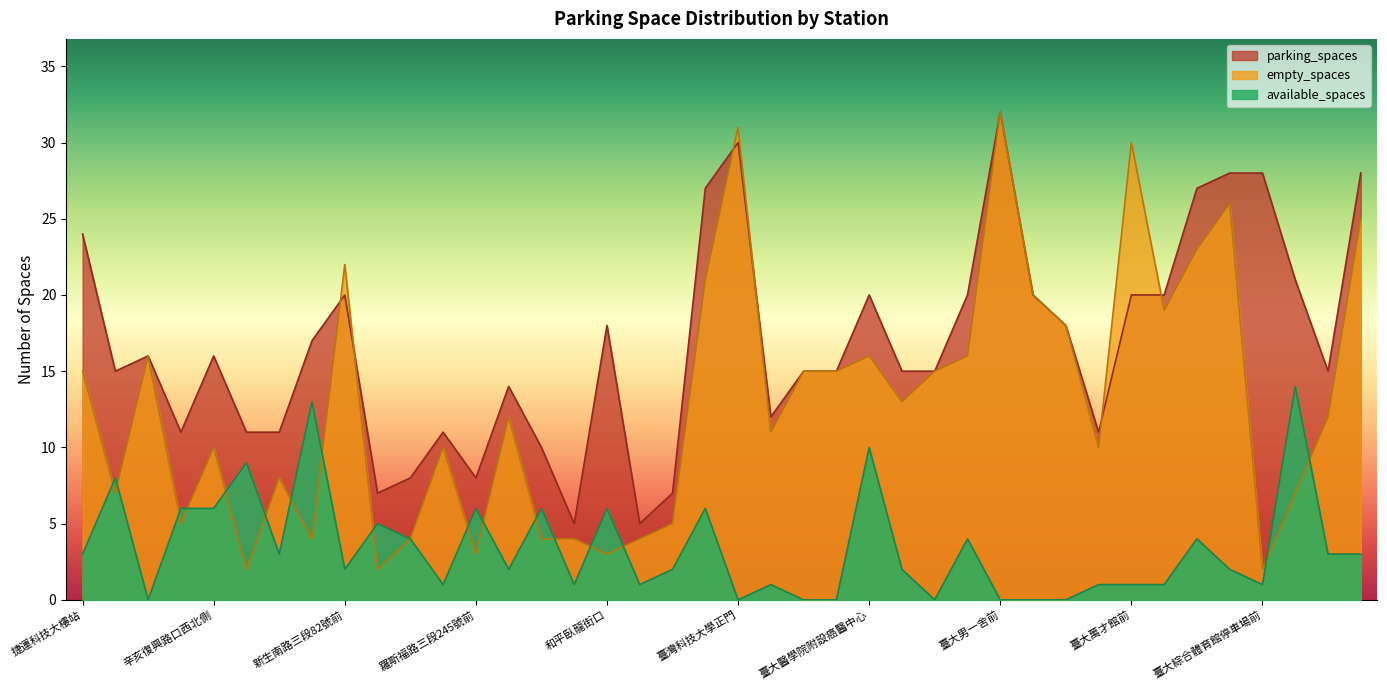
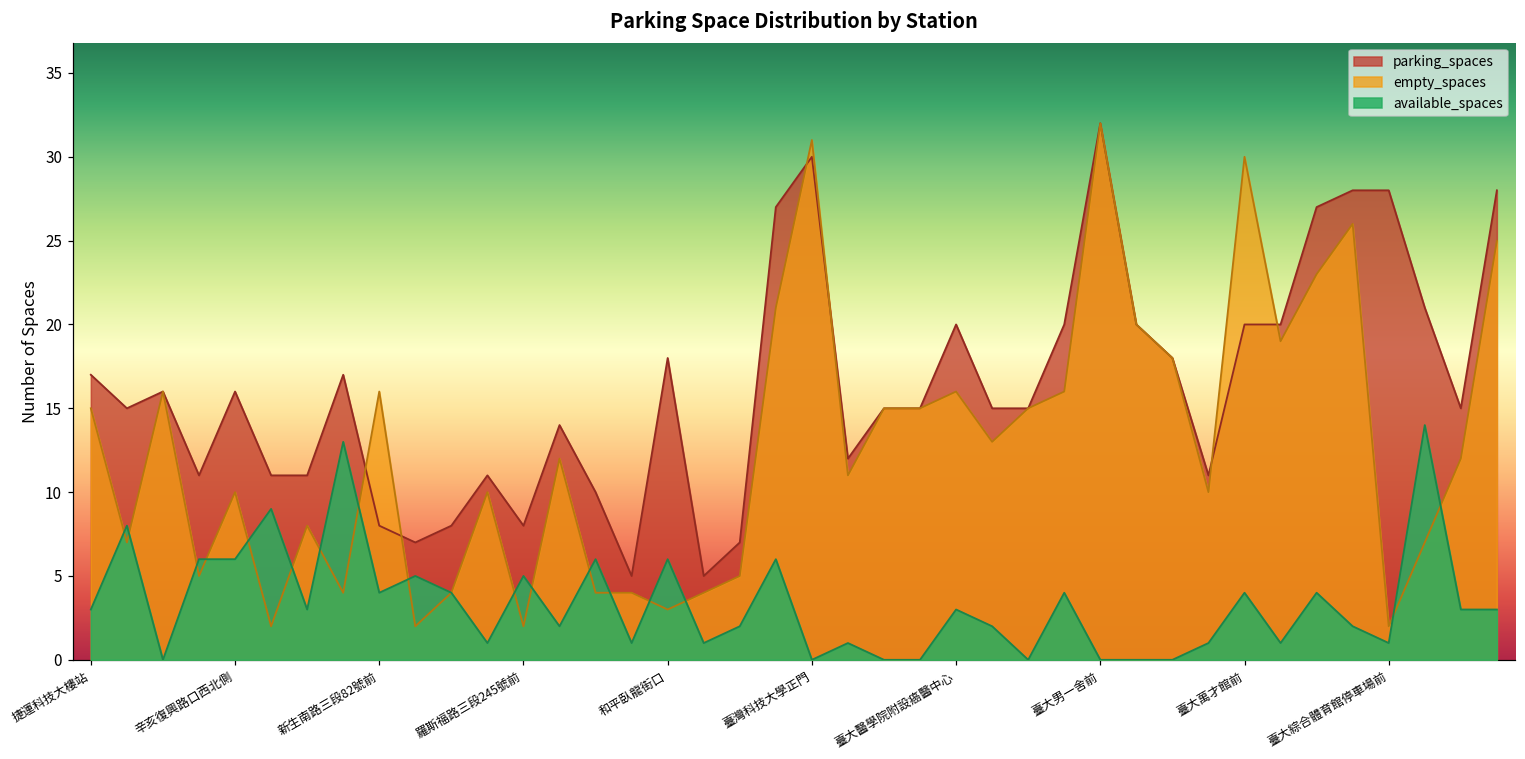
  {
    "parking_spaces": {
-     "捷運科技大樓站": 24,
+     "捷運科技大樓站": 17,
      "辛亥復興路口西北側": 16,
-     "新生南路三段82號前": 20,
+     "新生南路三段82號前": 8,
      "羅斯福路三段245號前": 8,
      "和平臥龍街口": 18,
      "臺灣科技大學正門": 30,
      "臺大醫學院附設癌醫中心": 20,
      "臺大萬才館前": 20,
      "臺大綜合體育館停車場前": 28
    },
    "empty_spaces": {
      "捷運科技大樓站": 15,
      "辛亥復興路口西北側": 10,
-     "新生南路三段82號前": 22,
-     "羅斯福路三段245號前": 3,
+     "新生南路三段82號前": 16,
+     "羅斯福路三段245號前": 2,
      "和平臥龍街口": 3,
      "臺灣科技大學正門": 31,
      "臺大醫學院附設癌醫中心": 16,
      "臺大萬才館前": 30,
      "臺大綜合體育館停車場前": 2
    },
    "available_spaces": {
      "捷運科技大樓站": 3,
      "辛亥復興路口西北側": 6,
-     "新生南路三段82號前": 2,
-     "羅斯福路三段245號前": 6,
+     "新生南路三段82號前": 4,
+     "羅斯福路三段245號前": 5,
      "和平臥龍街口": 6,
      "臺灣科技大學正門": 0,
-     "臺大醫學院附設癌醫中心": 10,
+     "臺大醫學院附設癌醫中心": 3,
      "臺大男一舍前": 0,
-     "臺大萬才館前": 1,
+     "臺大萬才館前": 4,
      "臺大綜合體育館停車場前": 1
    }
  }
